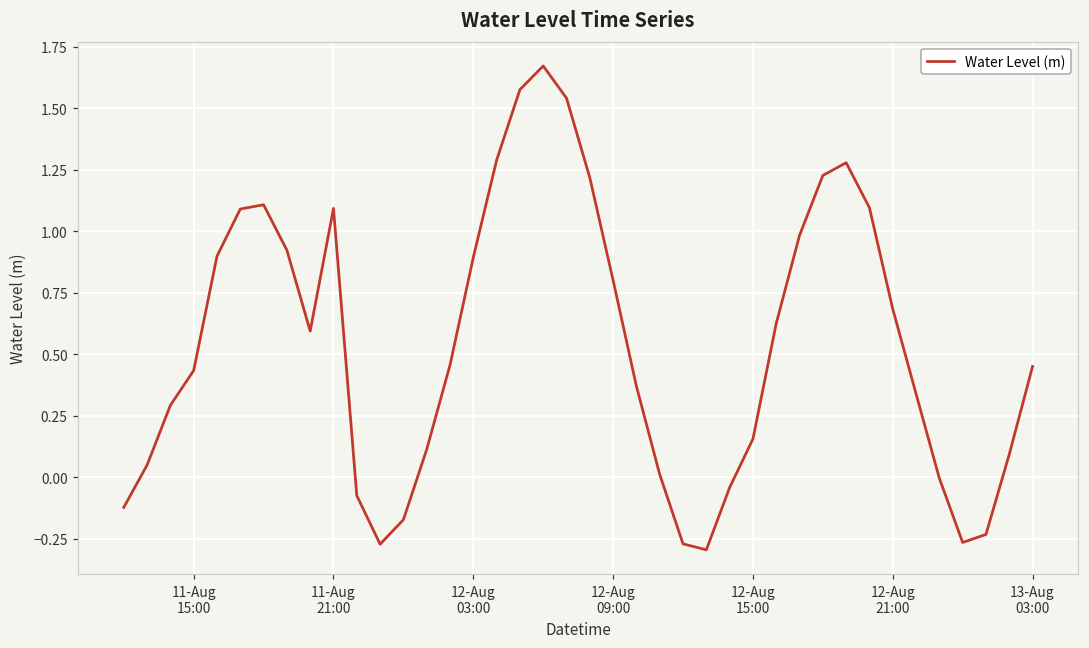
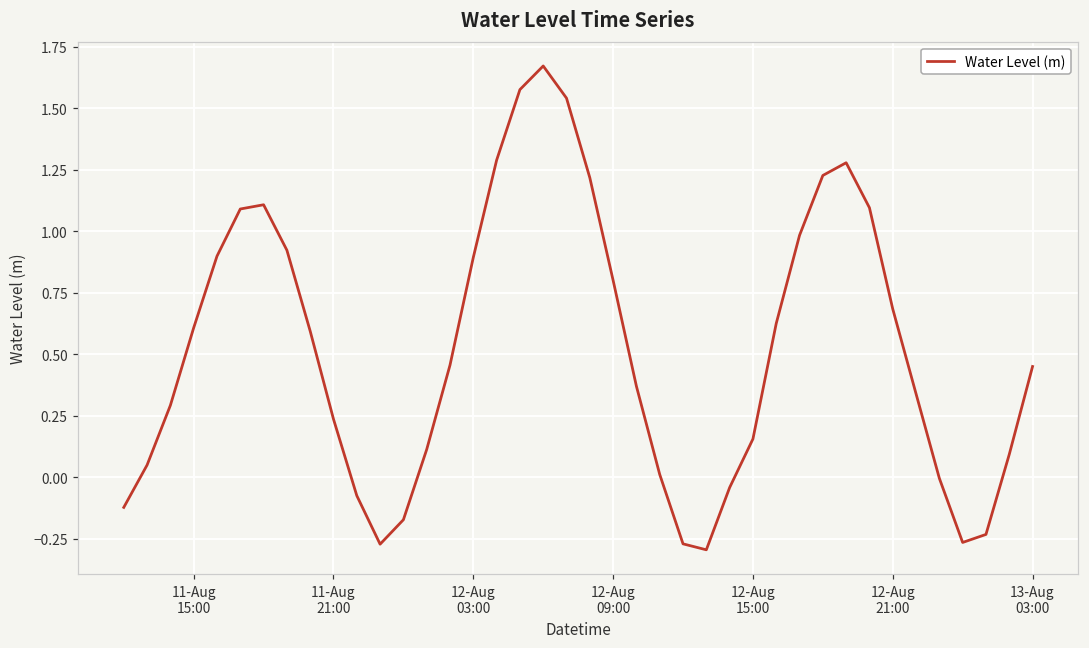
  {
-   "11-Aug 15:00": 0.43,
-   "11-Aug 21:00": 1.09,
+   "11-Aug 15:00": 0.61,
+   "11-Aug 21:00": 0.24,
    "12-Aug 03:00": 0.89,
    "12-Aug 09:00": 0.80,
    "12-Aug 15:00": 0.16,
    "12-Aug 21:00": 0.68,
    "13-Aug 03:00": 0.45
  }
